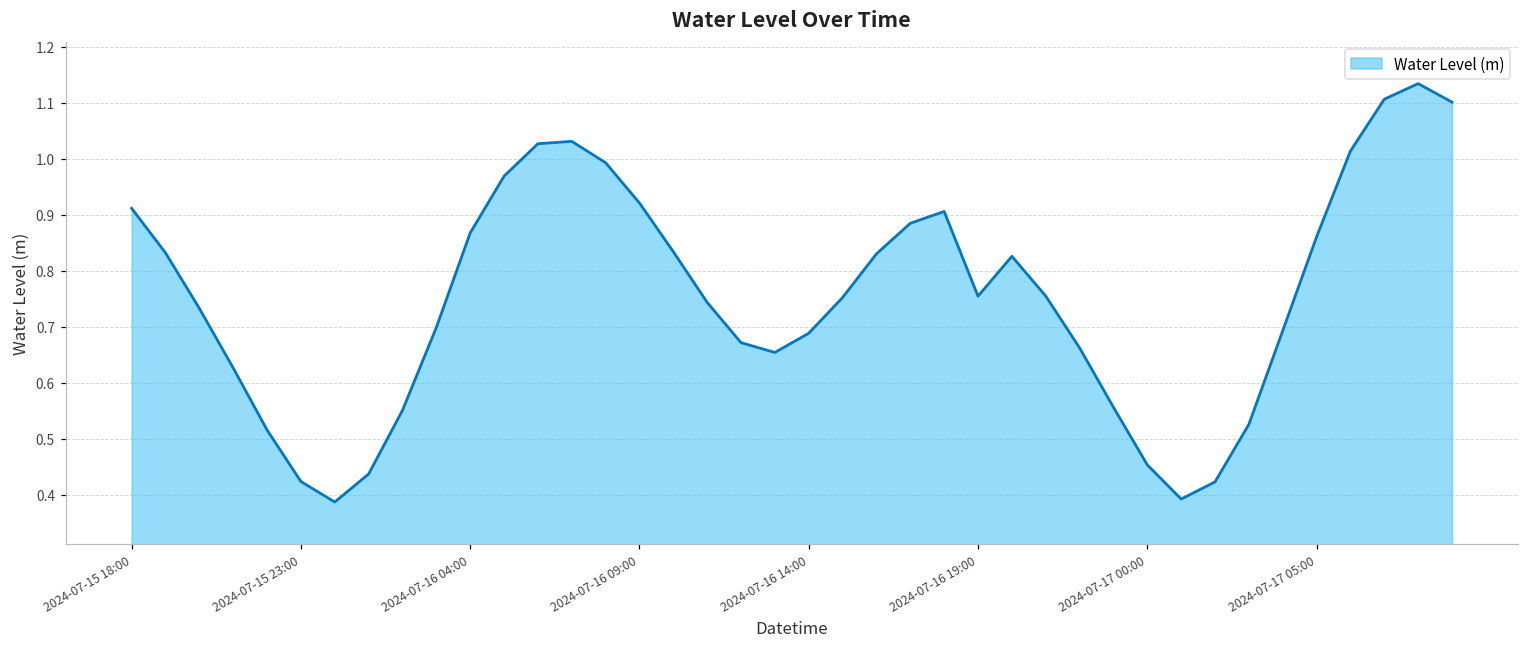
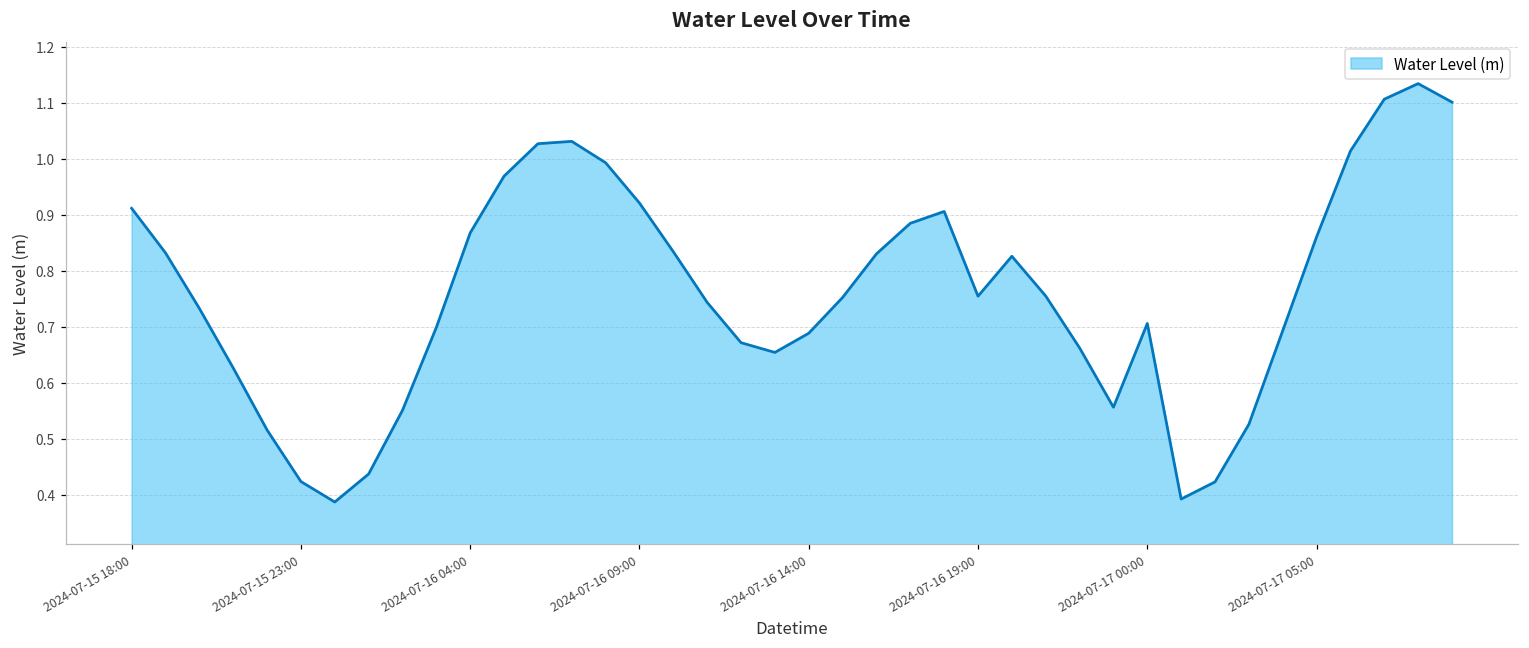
  {
    "2024-07-15 18:00": 0.91,
    "2024-07-15 23:00": 0.42,
    "2024-07-16 04:00": 0.87,
    "2024-07-16 09:00": 0.92,
    "2024-07-16 14:00": 0.69,
    "2024-07-16 19:00": 0.75,
-   "2024-07-17 00:00": 0.45,
+   "2024-07-17 00:00": 0.71,
    "2024-07-17 05:00": 0.86
  }
